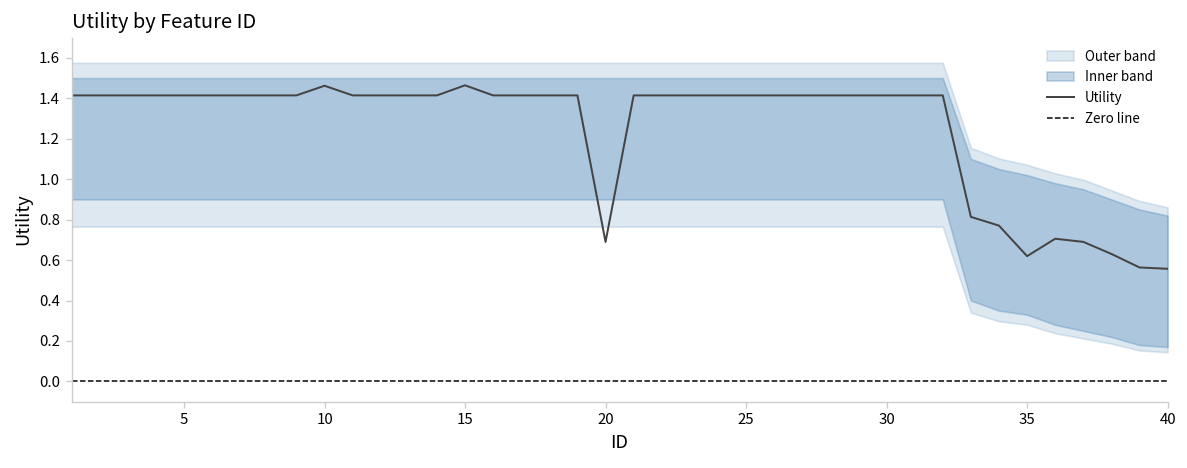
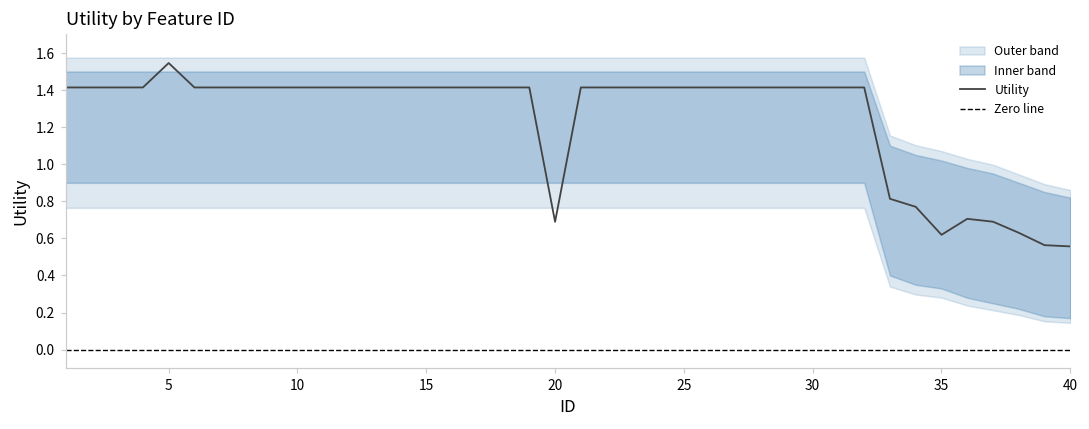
  {
    "Utility": {
-     "5": 1.41,
-     "10": 1.46,
-     "15": 1.46,
+     "5": 1.55,
+     "10": 1.41,
+     "15": 1.41,
      "20": 0.69,
      "25": 1.41,
      "30": 1.41,
      "35": 0.62,
      "40": 0.56
    }
  }
